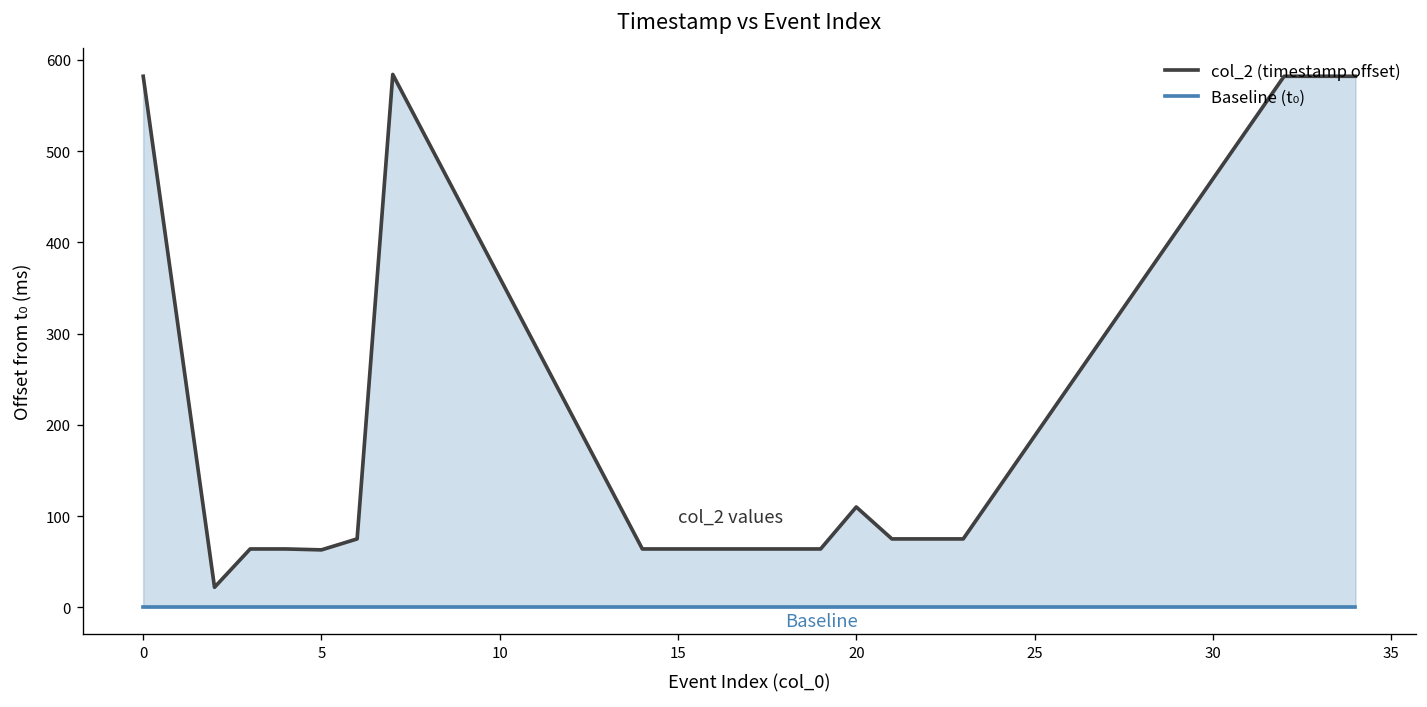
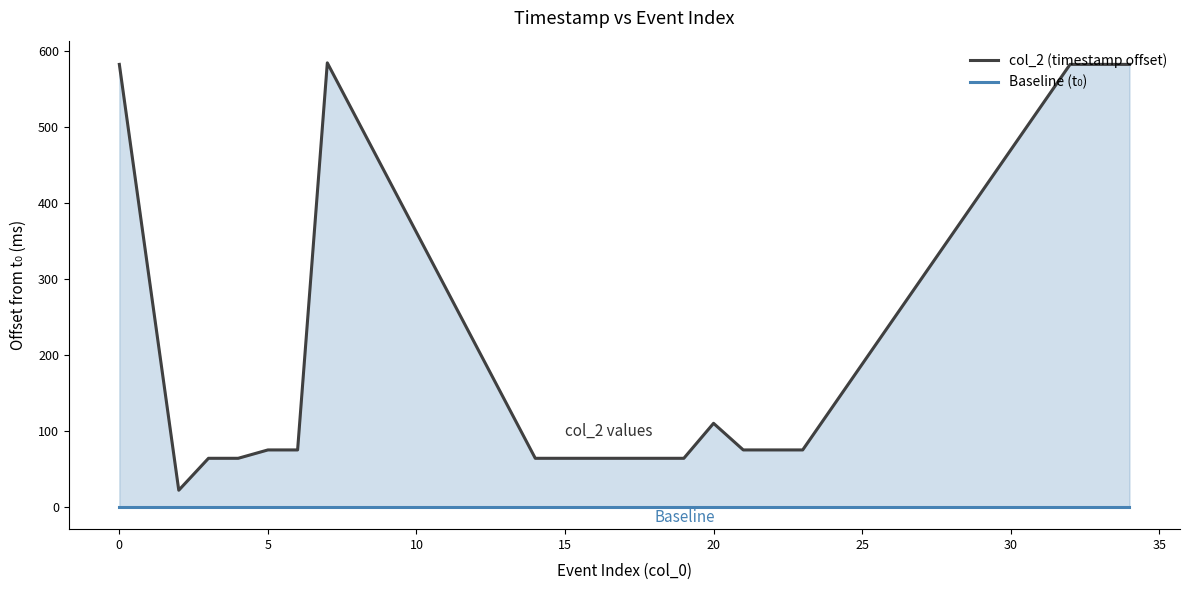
  {
    "col_2 (timestamp offset)": {
      "0": 580,
-     "5": 60,
+     "5": 80,
      "20": 110
    },
    "Baseline (t₀)": {
      "0": 0,
      "5": 0,
      "15": 0,
      "20": 0
    }
  }
